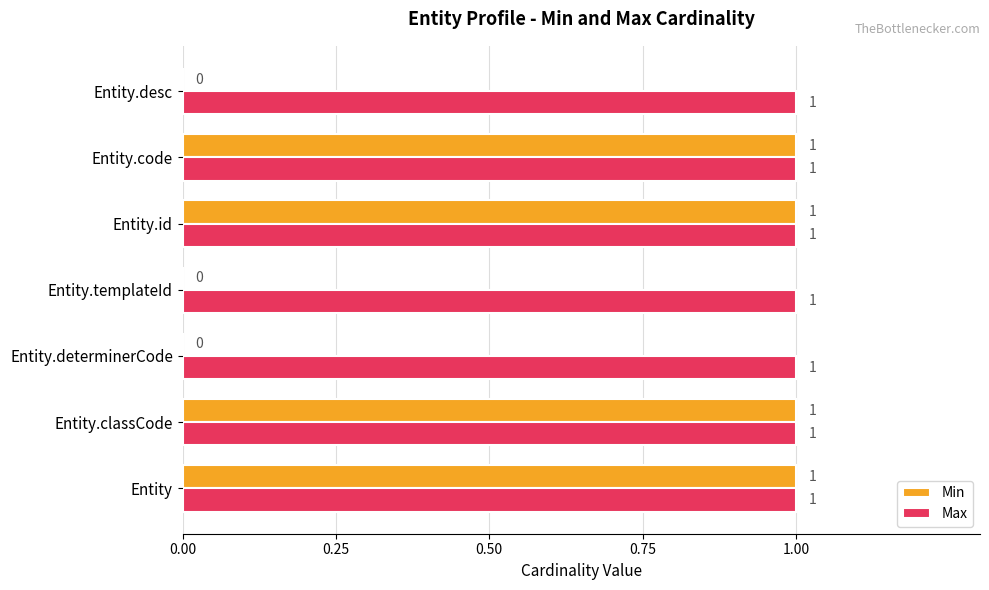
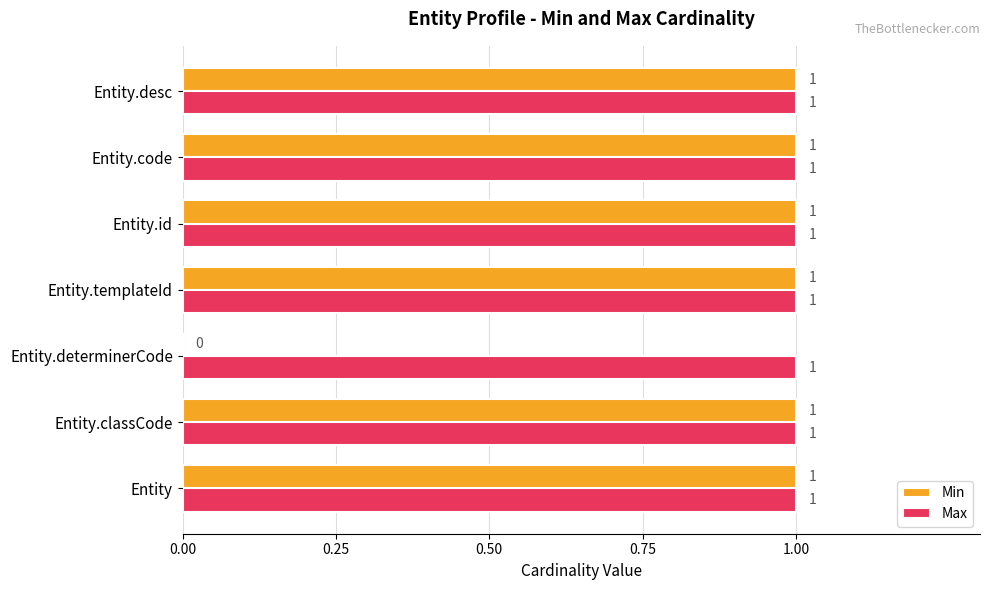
  {
    "Min": {
-     "Entity.desc": 0,
+     "Entity.desc": 1,
      "Entity.code": 1,
      "Entity.id": 1,
-     "Entity.templateId": 0,
+     "Entity.templateId": 1,
      "Entity.determinerCode": 0,
      "Entity.classCode": 1,
      "Entity": 1
    },
    "Max": {
      "Entity.desc": 1,
      "Entity.code": 1,
      "Entity.id": 1,
      "Entity.templateId": 1,
      "Entity.determinerCode": 1,
      "Entity.classCode": 1,
      "Entity": 1
    }
  }
